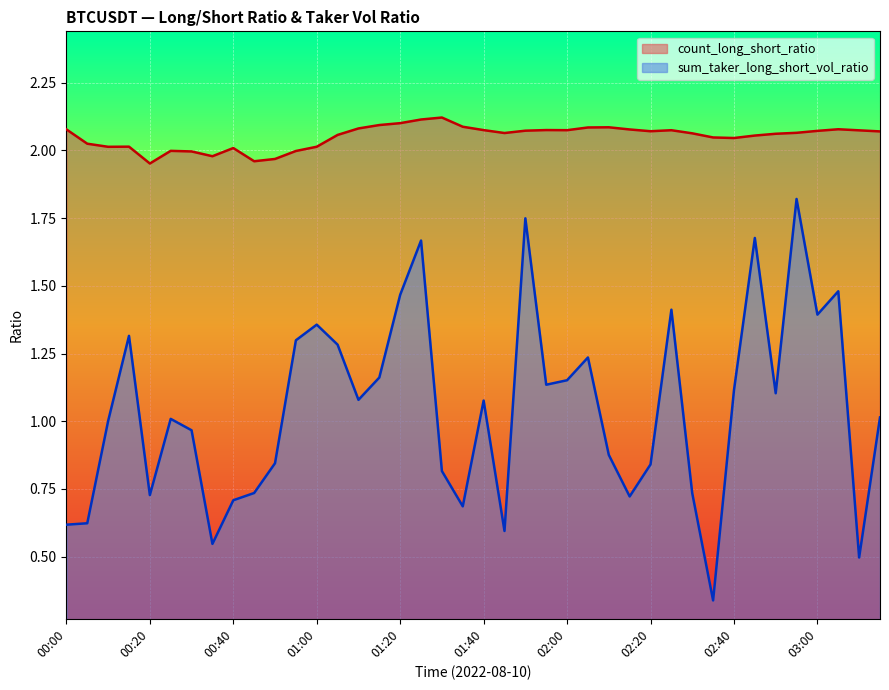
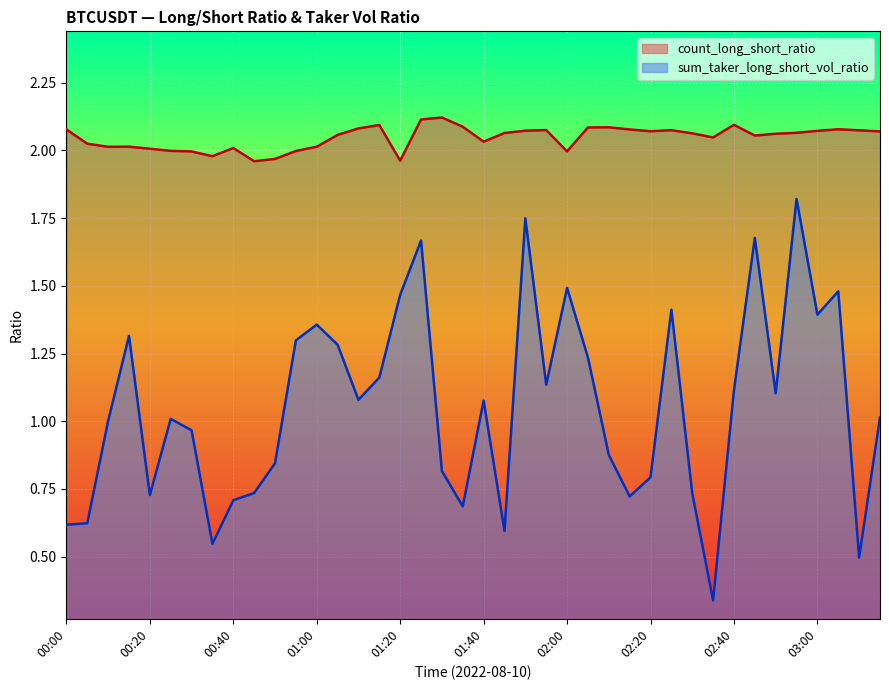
  {
    "count_long_short_ratio": {
      "00:00": 2.08,
-     "00:20": 1.95,
+     "00:20": 2.01,
      "00:40": 2.01,
      "01:00": 2.01,
-     "01:20": 2.10,
-     "01:40": 2.07,
-     "02:00": 2.07,
+     "01:20": 1.96,
+     "01:40": 2.03,
+     "02:00": 2.00,
      "02:20": 2.07,
-     "02:40": 2.05,
+     "02:40": 2.09,
      "03:00": 2.07
    },
    "sum_taker_long_short_vol_ratio": {
      "00:00": 0.62,
      "00:20": 0.73,
      "00:40": 0.71,
      "01:00": 1.36,
      "01:20": 1.47,
      "01:40": 1.08,
-     "02:00": 1.15,
-     "02:20": 0.84,
+     "02:00": 1.49,
+     "02:20": 0.79,
      "02:40": 1.11,
      "03:00": 1.39
    }
  }
